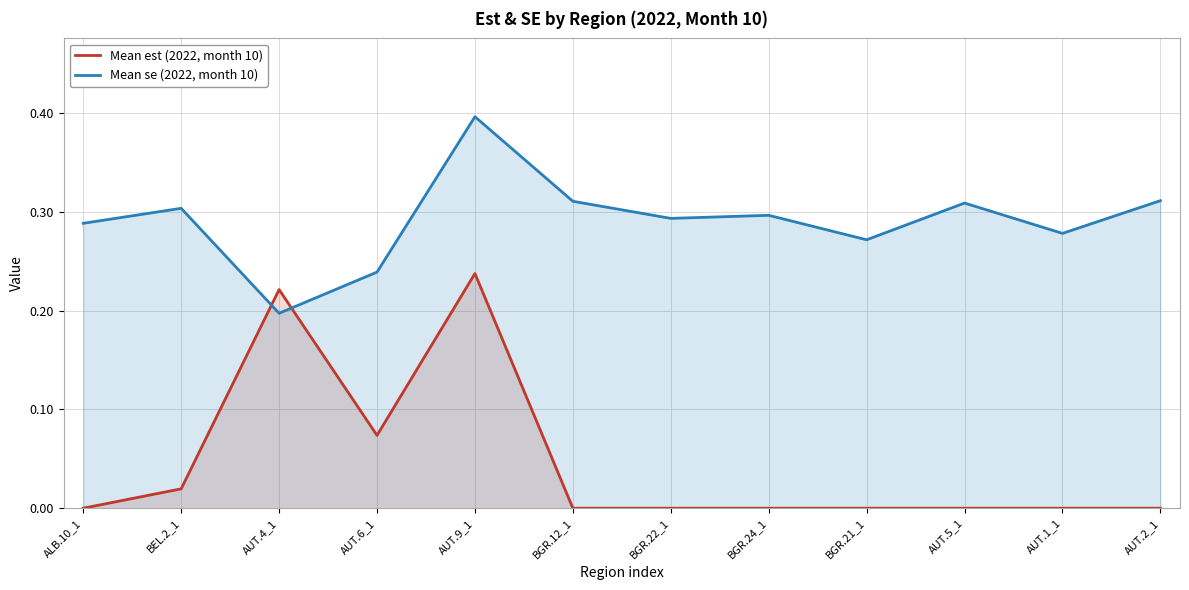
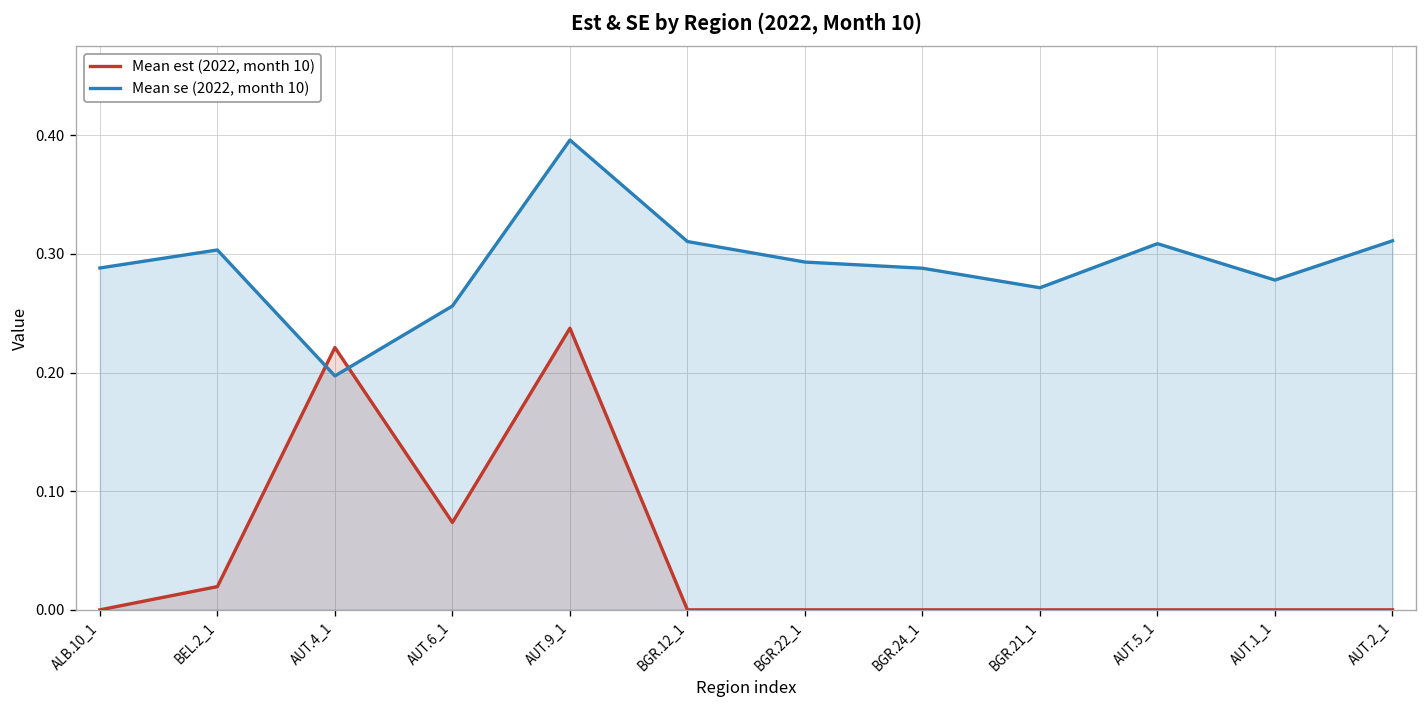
  {
    "Mean est (2022, month 10)": {
      "ALB.10_1": 0.00,
      "BEL.2_1": 0.02,
      "AUT.4_1": 0.22,
      "AUT.6_1": 0.07,
      "AUT.9_1": 0.24,
      "BGR.12_1": 0.00,
      "BGR.22_1": 0.00,
      "BGR.24_1": 0.00,
      "BGR.21_1": 0.00,
      "AUT.5_1": 0.00,
      "AUT.1_1": 0.00,
      "AUT.2_1": 0.00
    },
    "Mean se (2022, month 10)": {
      "ALB.10_1": 0.29,
      "BEL.2_1": 0.30,
      "AUT.4_1": 0.20,
-     "AUT.6_1": 0.24,
+     "AUT.6_1": 0.26,
      "AUT.9_1": 0.40,
      "BGR.12_1": 0.31,
      "BGR.22_1": 0.29,
-     "BGR.24_1": 0.30,
+     "BGR.24_1": 0.29,
      "BGR.21_1": 0.27,
      "AUT.5_1": 0.31,
      "AUT.1_1": 0.28,
      "AUT.2_1": 0.31
    }
  }
